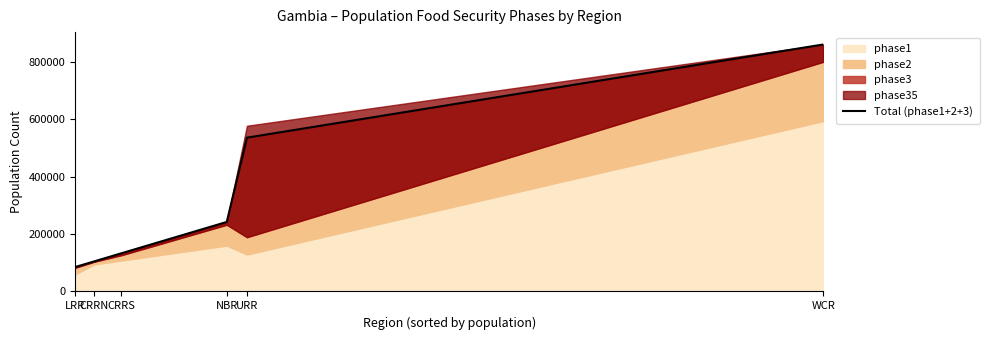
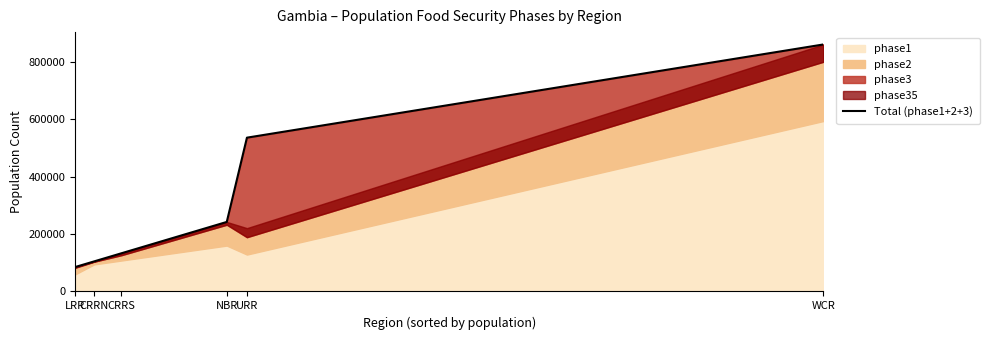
  {
    "phase2": {
      "NBR": 70000,
      "URR": 60000,
      "WCR": 210000
    },
    "phase3": {
      "URR": 350000
    },
    "phase35": {
-     "URR": 390000
+     "URR": 30000
    }
  }
